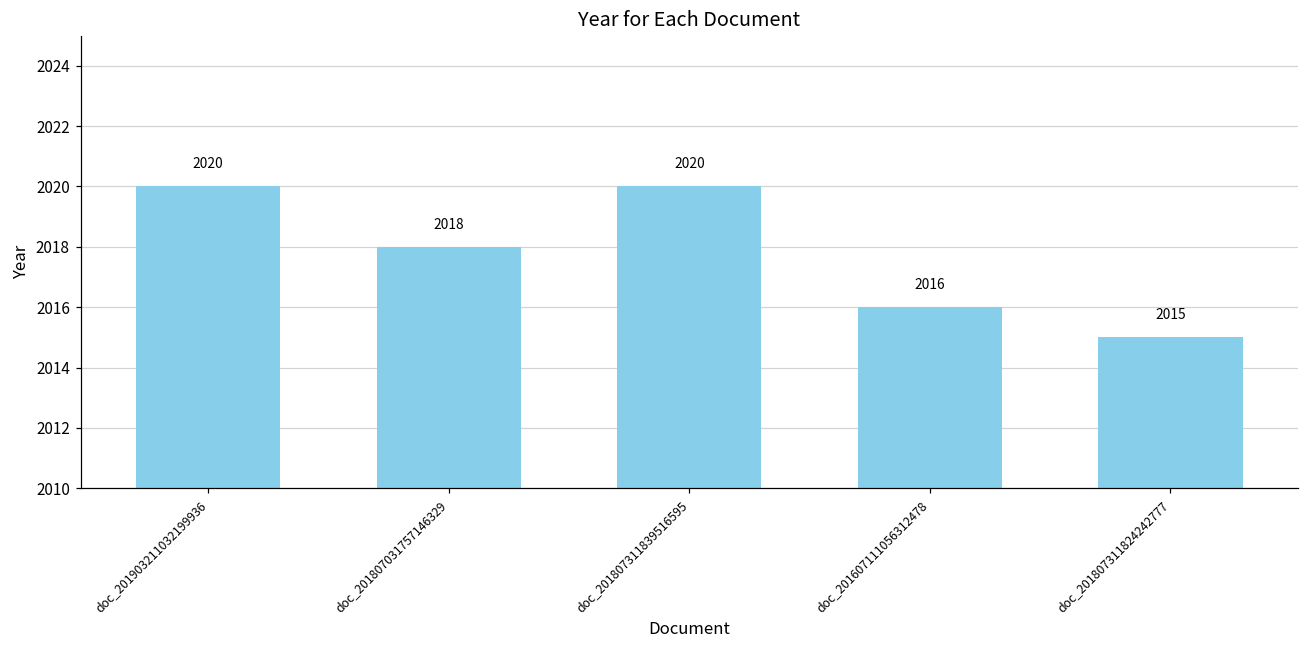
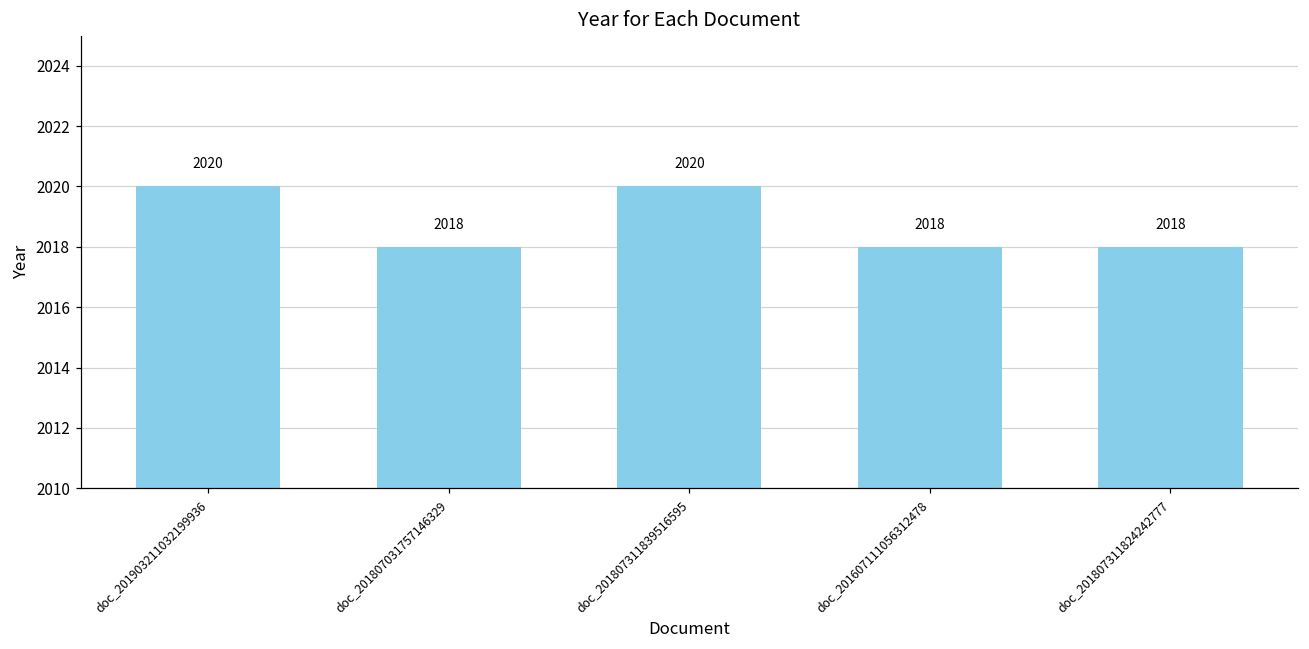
  {
    "doc_201903211032199936": 2020,
    "doc_201807031757146329": 2018,
    "doc_201807311839516595": 2020,
-   "doc_201607111056312478": 2016,
-   "doc_201807311824242777": 2015
+   "doc_201607111056312478": 2018,
+   "doc_201807311824242777": 2018
  }
